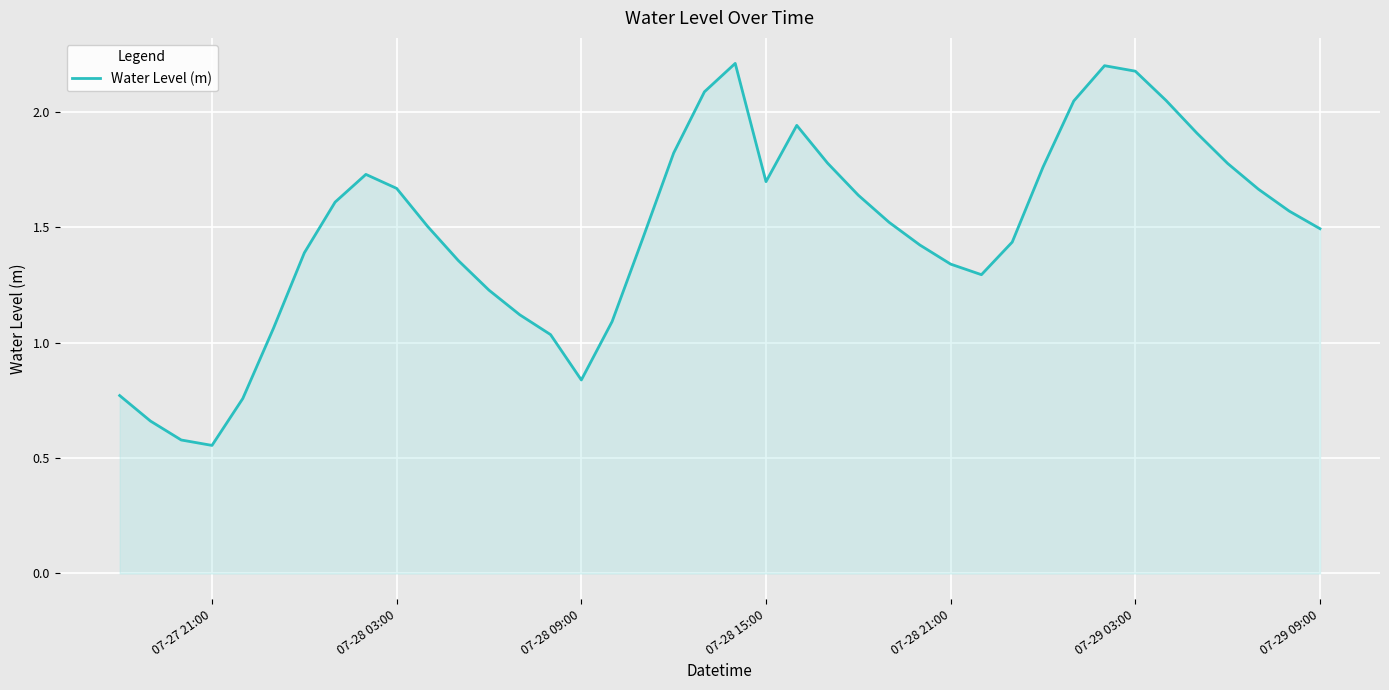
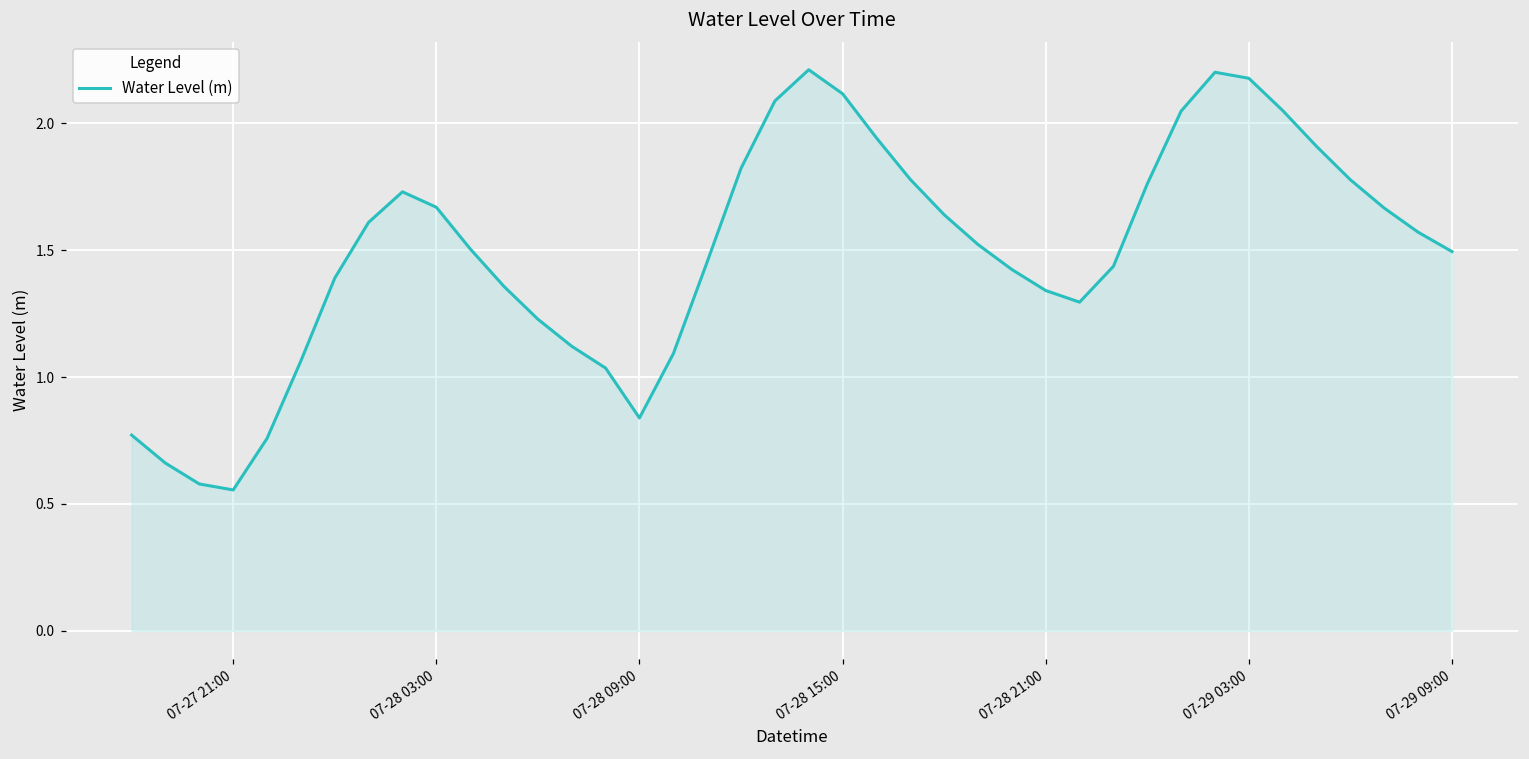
  {
    "07-27 21:00": 0.56,
    "07-28 03:00": 1.67,
    "07-28 09:00": 0.84,
-   "07-28 15:00": 1.70,
+   "07-28 15:00": 2.12,
    "07-28 21:00": 1.34,
    "07-29 03:00": 2.18,
    "07-29 09:00": 1.49
  }
